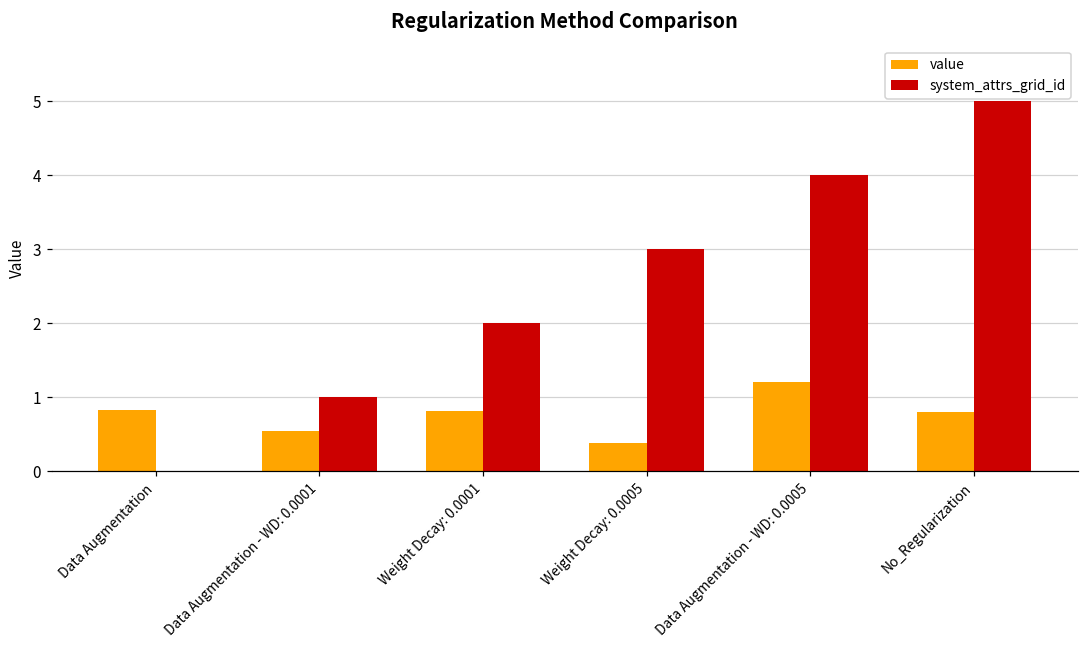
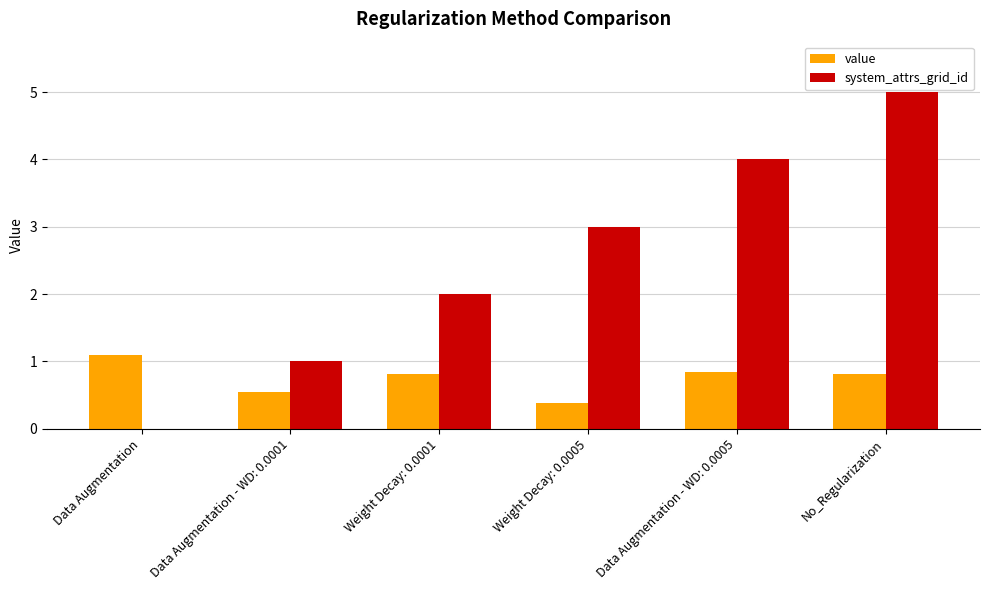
  {
    "value": {
-     "Data Augmentation": 0.8,
+     "Data Augmentation": 1.1,
      "Data Augmentation - WD: 0.0001": 0.5,
      "Weight Decay: 0.0001": 0.8,
      "Weight Decay: 0.0005": 0.4,
-     "Data Augmentation - WD: 0.0005": 1.2,
+     "Data Augmentation - WD: 0.0005": 0.8,
      "No_Regularization": 0.8
    },
    "system_attrs_grid_id": {
      "Data Augmentation": 0.0,
      "Data Augmentation - WD: 0.0001": 1.0,
      "Weight Decay: 0.0001": 2.0,
      "Weight Decay: 0.0005": 3.0,
      "Data Augmentation - WD: 0.0005": 4.0,
      "No_Regularization": 5.0
    }
  }
